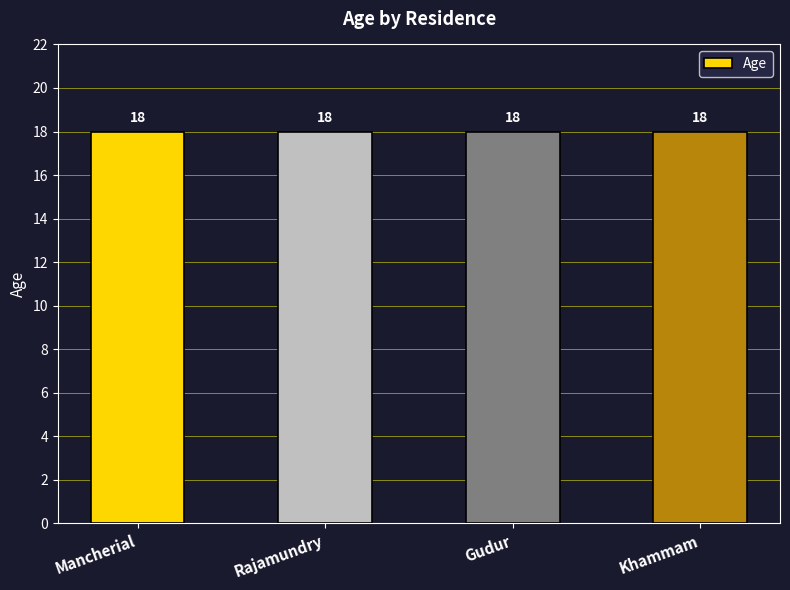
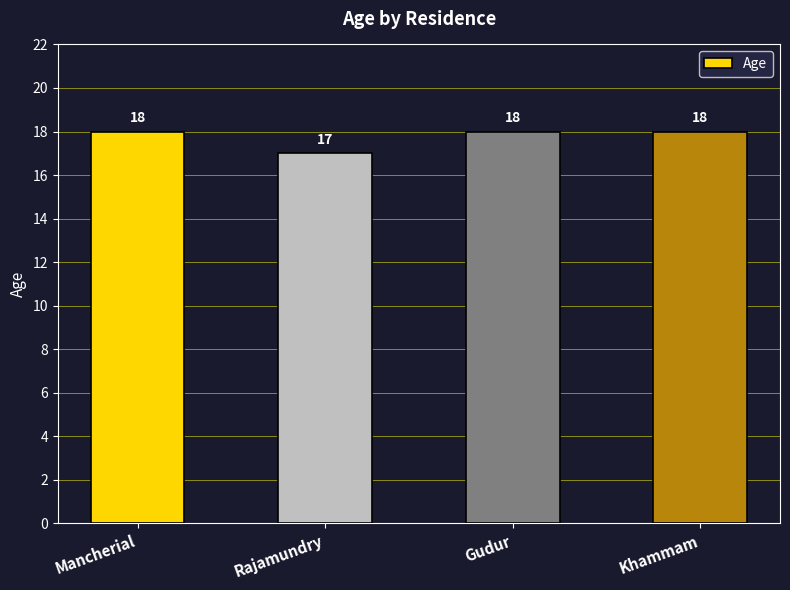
  {
    "Mancherial": 18,
-   "Rajamundry": 18,
+   "Rajamundry": 17,
    "Gudur": 18,
    "Khammam": 18
  }
